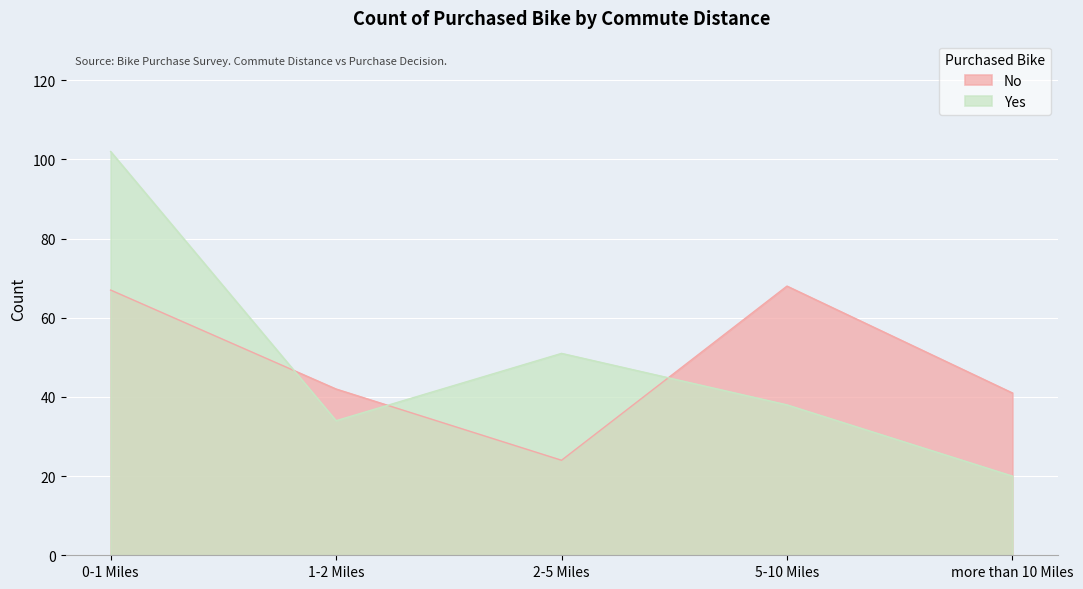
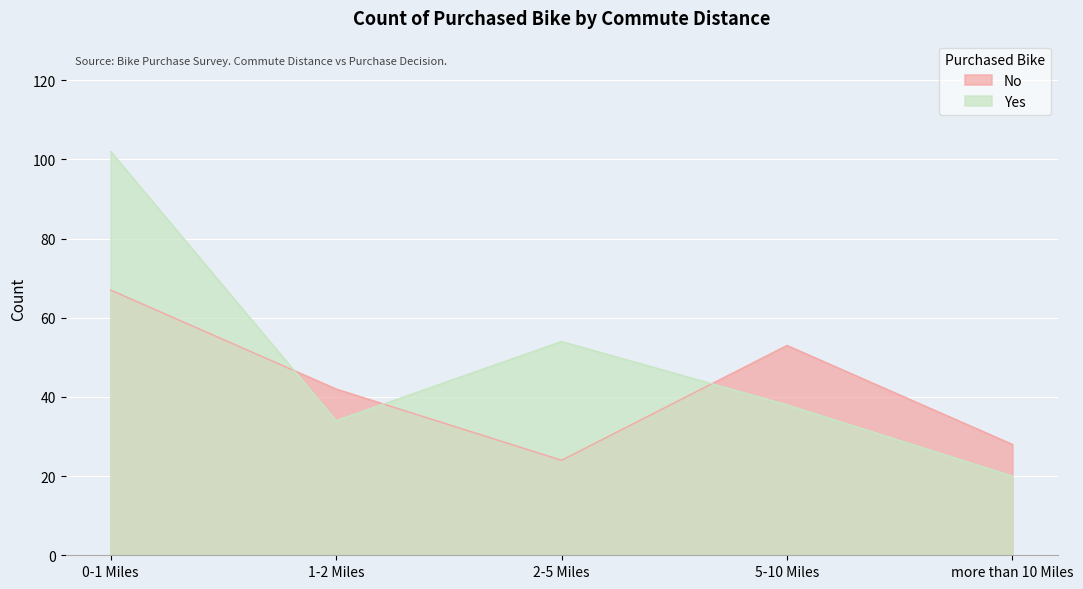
  {
    "No": {
      "0-1 Miles": 67,
      "1-2 Miles": 42,
      "2-5 Miles": 24,
-     "5-10 Miles": 68,
-     "more than 10 Miles": 41
+     "5-10 Miles": 53,
+     "more than 10 Miles": 28
    },
    "Yes": {
      "0-1 Miles": 102,
      "1-2 Miles": 34,
-     "2-5 Miles": 51,
+     "2-5 Miles": 54,
      "5-10 Miles": 38,
      "more than 10 Miles": 20
    }
  }
